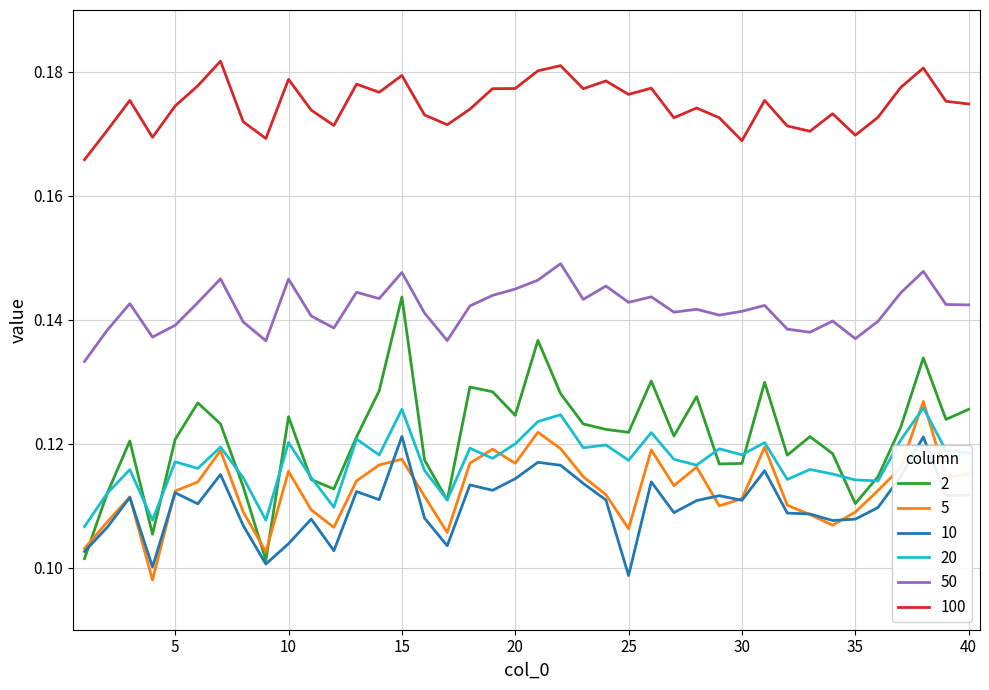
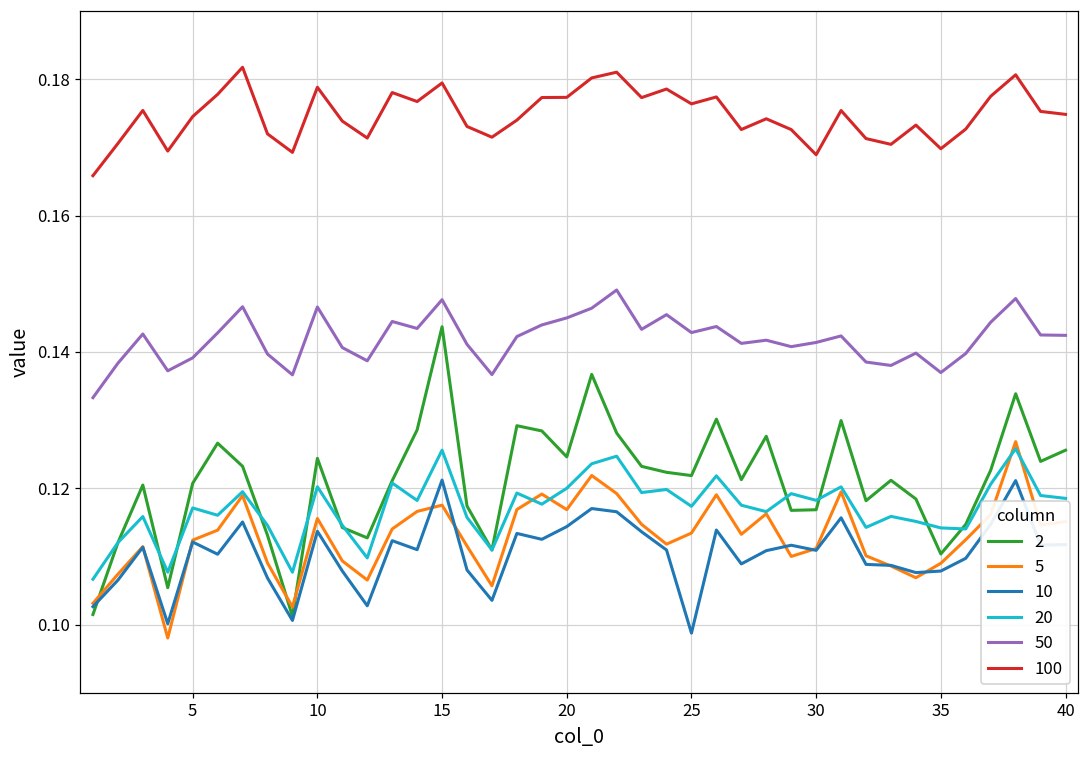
  {
    "2": {
      "5": 0.121,
      "10": 0.124,
      "15": 0.144,
      "20": 0.125,
      "25": 0.122,
      "30": 0.117,
      "35": 0.110,
      "40": 0.126
    },
    "5": {
      "10": 0.116,
      "15": 0.118,
      "20": 0.117,
-     "25": 0.106,
+     "25": 0.113,
      "35": 0.109
    },
    "10": {
-     "10": 0.104,
+     "10": 0.114,
      "15": 0.121,
      "20": 0.114,
      "25": 0.099,
      "35": 0.108
    },
    "20": {
      "5": 0.117,
      "10": 0.120,
      "15": 0.126,
      "20": 0.120,
      "25": 0.117,
      "30": 0.118,
      "35": 0.114
    },
    "50": {
      "5": 0.139,
      "10": 0.147,
      "15": 0.148,
      "20": 0.145,
      "25": 0.143,
      "30": 0.141,
      "35": 0.137,
      "40": 0.142
    },
    "100": {
      "5": 0.175,
      "10": 0.179,
      "15": 0.179,
      "20": 0.177,
      "25": 0.176,
      "30": 0.169,
      "35": 0.170,
      "40": 0.175
    }
  }
